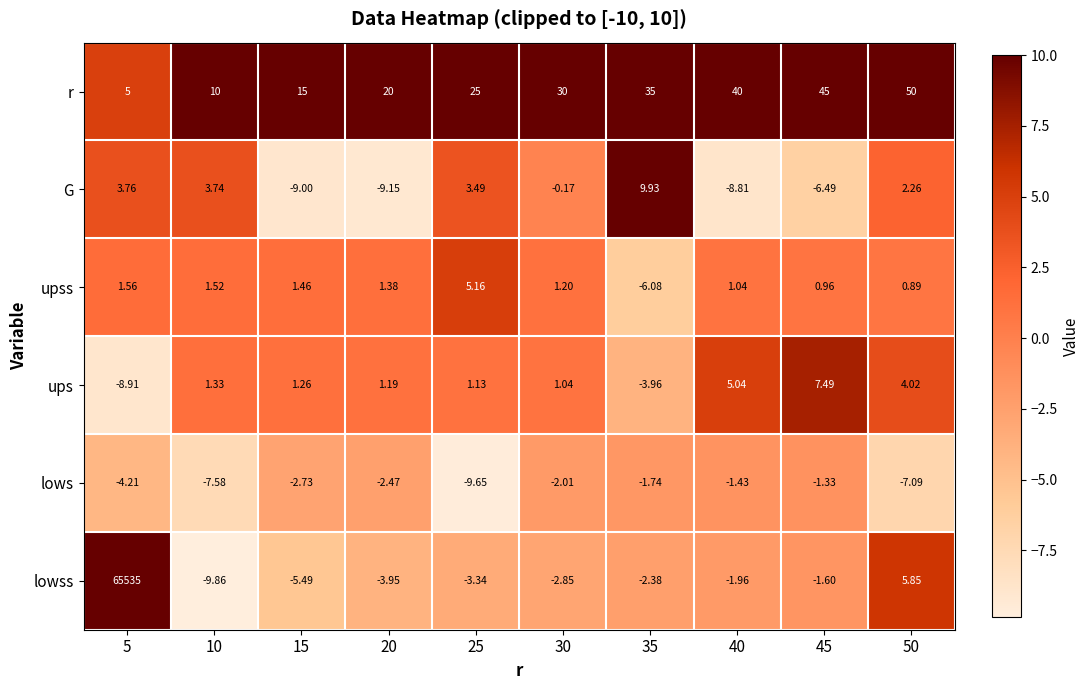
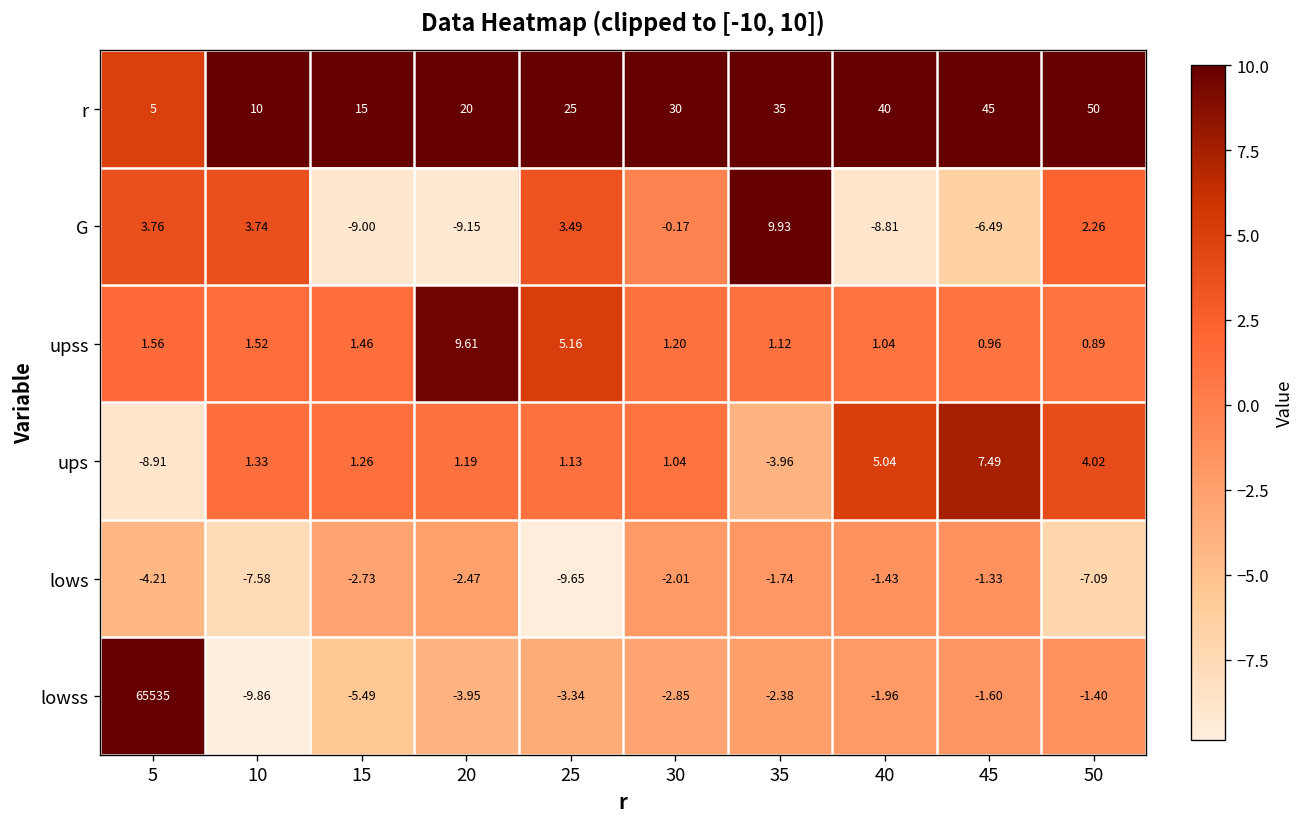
  {
    "r": {
      "5": 5,
      "10": 10,
      "15": 15,
      "20": 20,
      "25": 25,
      "30": 30,
      "35": 35,
      "40": 40,
      "45": 45,
      "50": 50
    },
    "G": {
      "5": 3.76,
      "10": 3.74,
      "15": -9.00,
      "20": -9.15,
      "25": 3.49,
      "30": -0.17,
      "35": 9.93,
      "40": -8.81,
      "45": -6.49,
      "50": 2.26
    },
    "upss": {
      "5": 1.56,
      "10": 1.52,
      "15": 1.46,
-     "20": 1.38,
+     "20": 9.61,
      "25": 5.16,
      "30": 1.20,
-     "35": -6.08,
+     "35": 1.12,
      "40": 1.04,
      "45": 0.96,
      "50": 0.89
    },
    "ups": {
      "5": -8.91,
      "10": 1.33,
      "15": 1.26,
      "20": 1.19,
      "25": 1.13,
      "30": 1.04,
      "35": -3.96,
      "40": 5.04,
      "45": 7.49,
      "50": 4.02
    },
    "lows": {
      "5": -4.21,
      "10": -7.58,
      "15": -2.73,
      "20": -2.47,
      "25": -9.65,
      "30": -2.01,
      "35": -1.74,
      "40": -1.43,
      "45": -1.33,
      "50": -7.09
    },
    "lowss": {
      "5": 65535,
      "10": -9.86,
      "15": -5.49,
      "20": -3.95,
      "25": -3.34,
      "30": -2.85,
      "35": -2.38,
      "40": -1.96,
      "45": -1.60,
-     "50": 5.85
+     "50": -1.40
    }
  }
